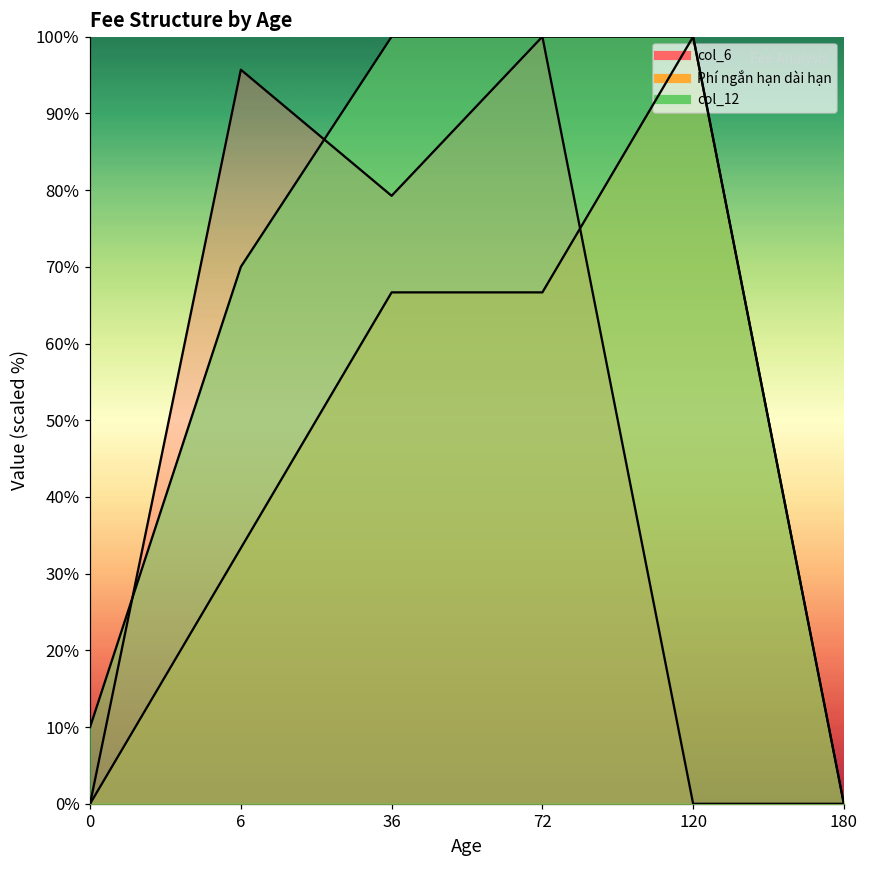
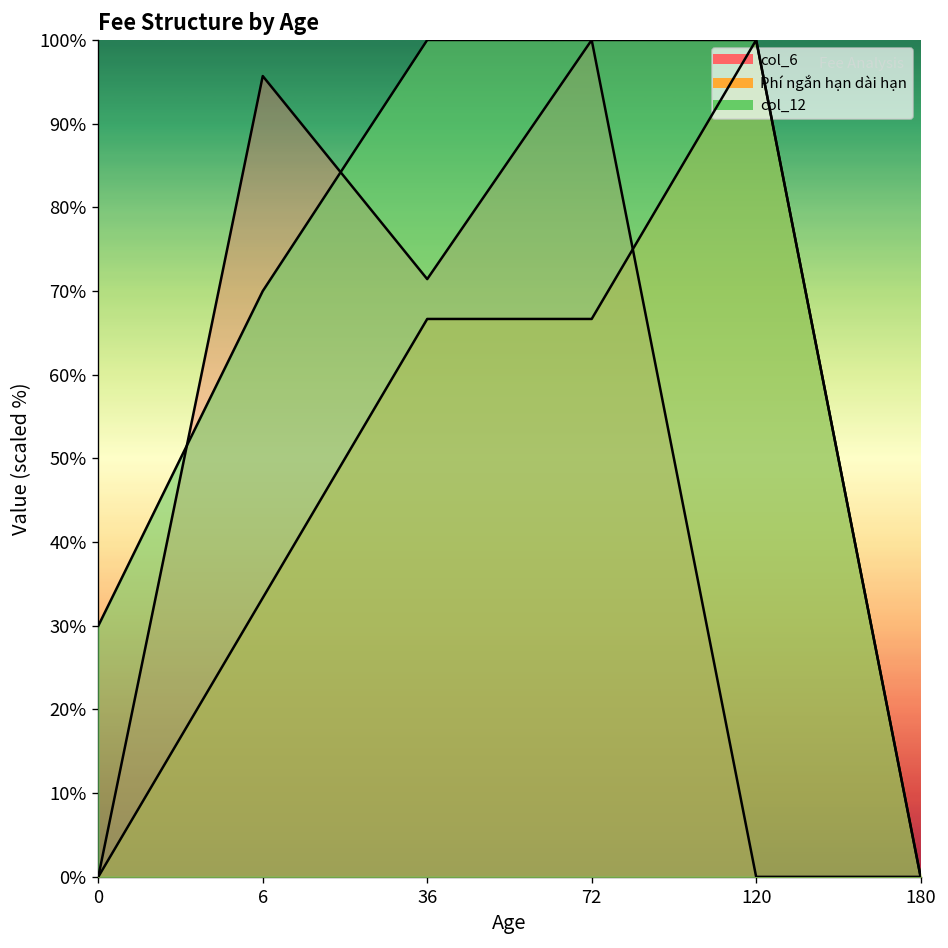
  {
    "col_6": {
      "6": "96%",
-     "36": "79%",
+     "36": "71%",
      "120": "0%"
    },
    "Phí ngắn hạn dài hạn": {
      "6": "33%",
      "36": "67%",
      "72": "67%"
    },
    "col_12": {
-     "0": "10%",
+     "0": "30%",
      "6": "70%",
      "36": "100%"
    }
  }
